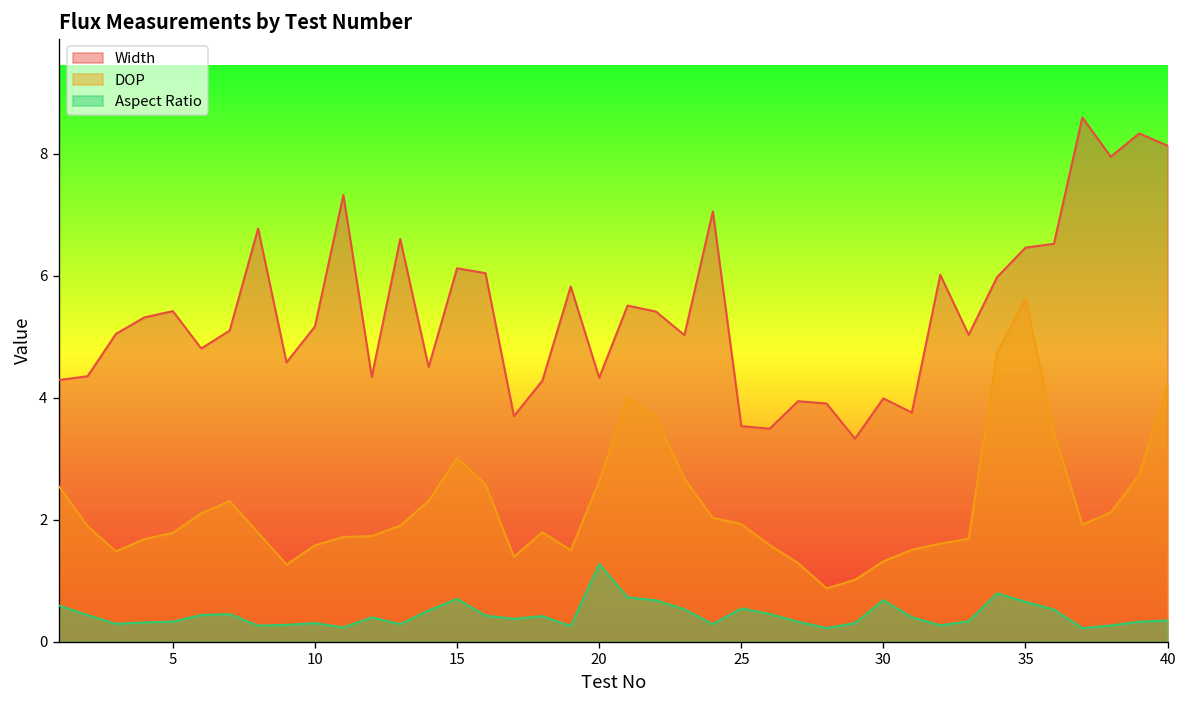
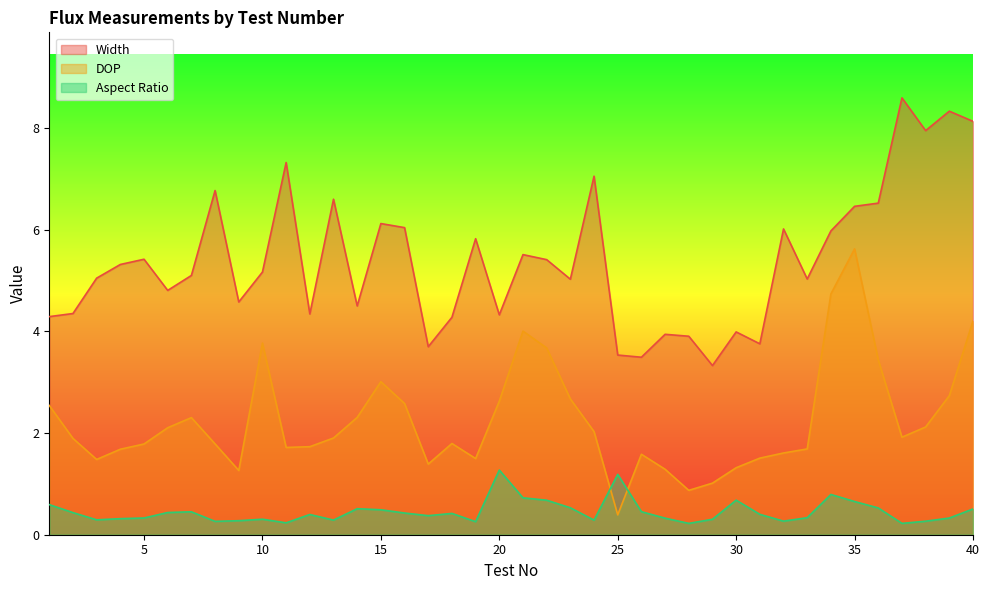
  {
    "Width": {
      "5": 5.4,
      "10": 5.2,
      "15": 6.1,
      "20": 4.3,
      "25": 3.5,
      "30": 4.0,
      "35": 6.5,
      "40": 8.1
    },
    "DOP": {
      "5": 1.8,
-     "10": 1.6,
+     "10": 3.8,
      "15": 3.0,
      "20": 2.6,
-     "25": 1.9,
+     "25": 0.4,
      "30": 1.3,
      "35": 5.6,
      "40": 4.2
    },
    "Aspect Ratio": {
      "5": 0.3,
      "10": 0.3,
-     "15": 0.7,
+     "15": 0.5,
      "20": 1.3,
-     "25": 0.5,
+     "25": 1.2,
      "30": 0.7,
      "35": 0.7,
-     "40": 0.3
+     "40": 0.5
    }
  }
